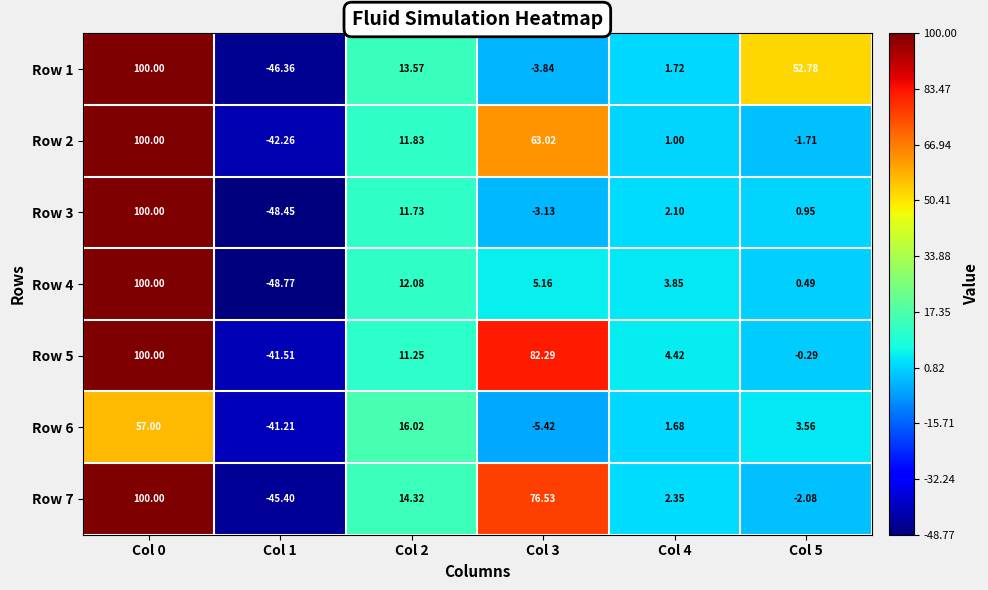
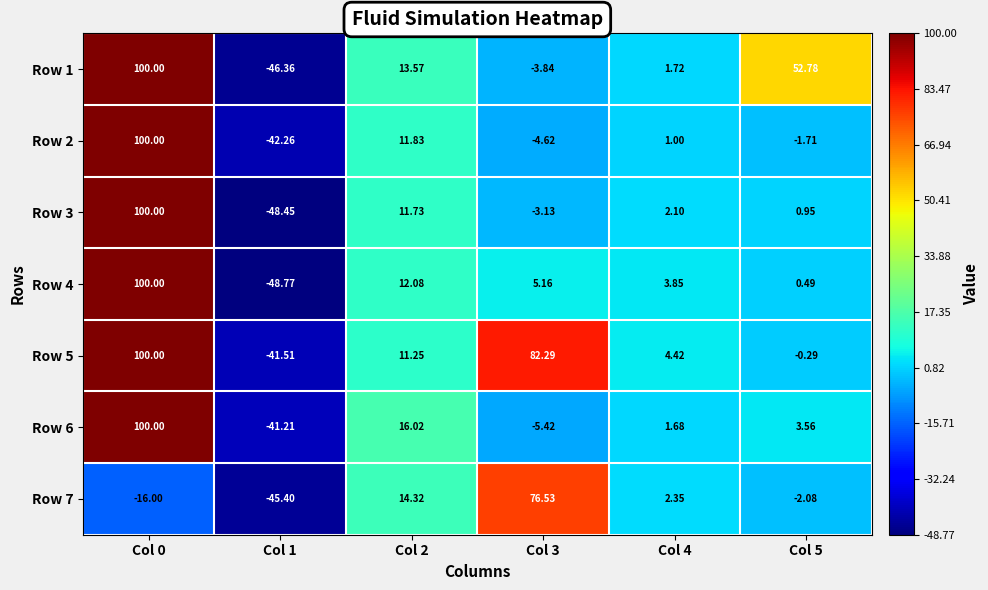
  {
    "Row 1": {
      "Col 0": 100.00,
      "Col 1": -46.36,
      "Col 2": 13.57,
      "Col 3": -3.84,
      "Col 4": 1.72,
      "Col 5": 52.78
    },
    "Row 2": {
      "Col 0": 100.00,
      "Col 1": -42.26,
      "Col 2": 11.83,
-     "Col 3": 63.02,
+     "Col 3": -4.62,
      "Col 4": 1.00,
      "Col 5": -1.71
    },
    "Row 3": {
      "Col 0": 100.00,
      "Col 1": -48.45,
      "Col 2": 11.73,
      "Col 3": -3.13,
      "Col 4": 2.10,
      "Col 5": 0.95
    },
    "Row 4": {
      "Col 0": 100.00,
      "Col 1": -48.77,
      "Col 2": 12.08,
      "Col 3": 5.16,
      "Col 4": 3.85,
      "Col 5": 0.49
    },
    "Row 5": {
      "Col 0": 100.00,
      "Col 1": -41.51,
      "Col 2": 11.25,
      "Col 3": 82.29,
      "Col 4": 4.42,
      "Col 5": -0.29
    },
    "Row 6": {
-     "Col 0": 57.00,
+     "Col 0": 100.00,
      "Col 1": -41.21,
      "Col 2": 16.02,
      "Col 3": -5.42,
      "Col 4": 1.68,
      "Col 5": 3.56
    },
    "Row 7": {
-     "Col 0": 100.00,
+     "Col 0": -16.00,
      "Col 1": -45.40,
      "Col 2": 14.32,
      "Col 3": 76.53,
      "Col 4": 2.35,
      "Col 5": -2.08
    }
  }
